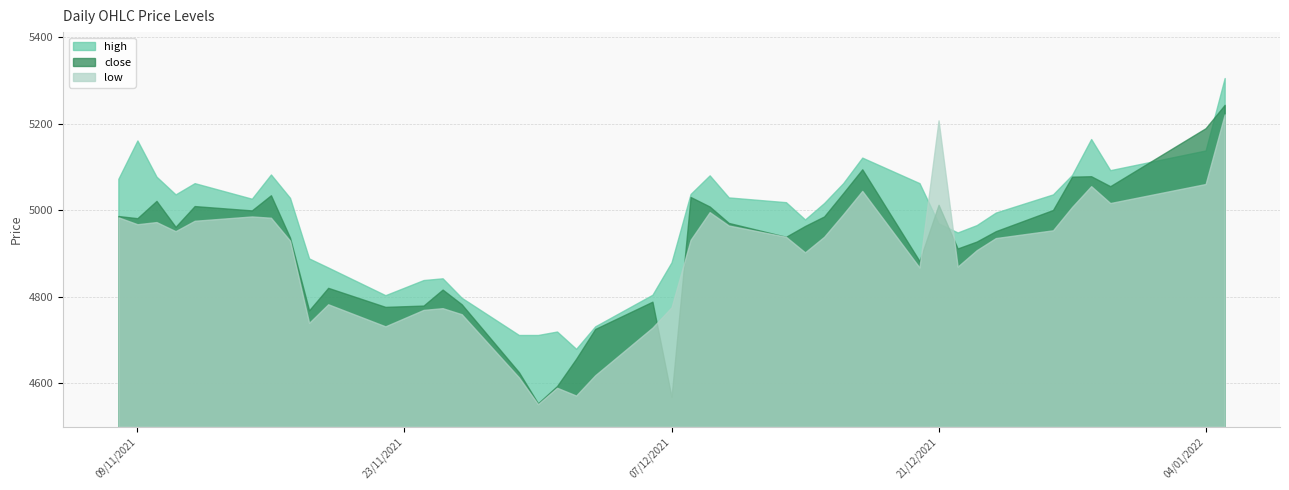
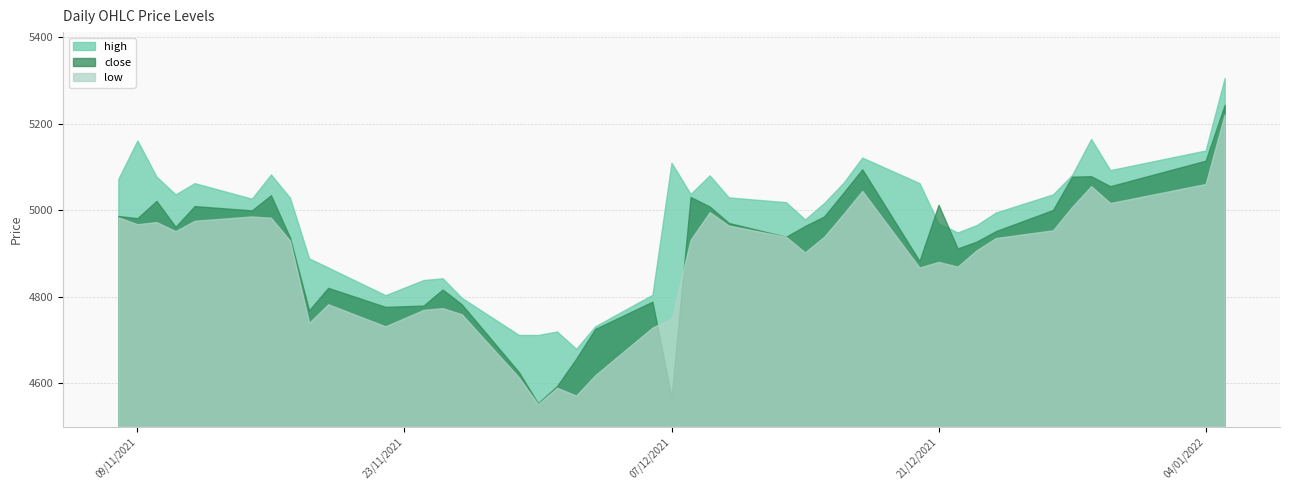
  {
    "high": {
      "09/11/2021": 5160,
-     "07/12/2021": 4880,
+     "07/12/2021": 5110,
      "21/12/2021": 4970,
      "04/01/2022": 5140
    },
    "close": {
      "09/11/2021": 4980,
      "07/12/2021": 4570,
      "21/12/2021": 5010,
-     "04/01/2022": 5190
+     "04/01/2022": 5110
    },
    "low": {
      "09/11/2021": 4970,
-     "07/12/2021": 4780,
-     "21/12/2021": 5210,
+     "07/12/2021": 4750,
+     "21/12/2021": 4880,
      "04/01/2022": 5060
    }
  }
